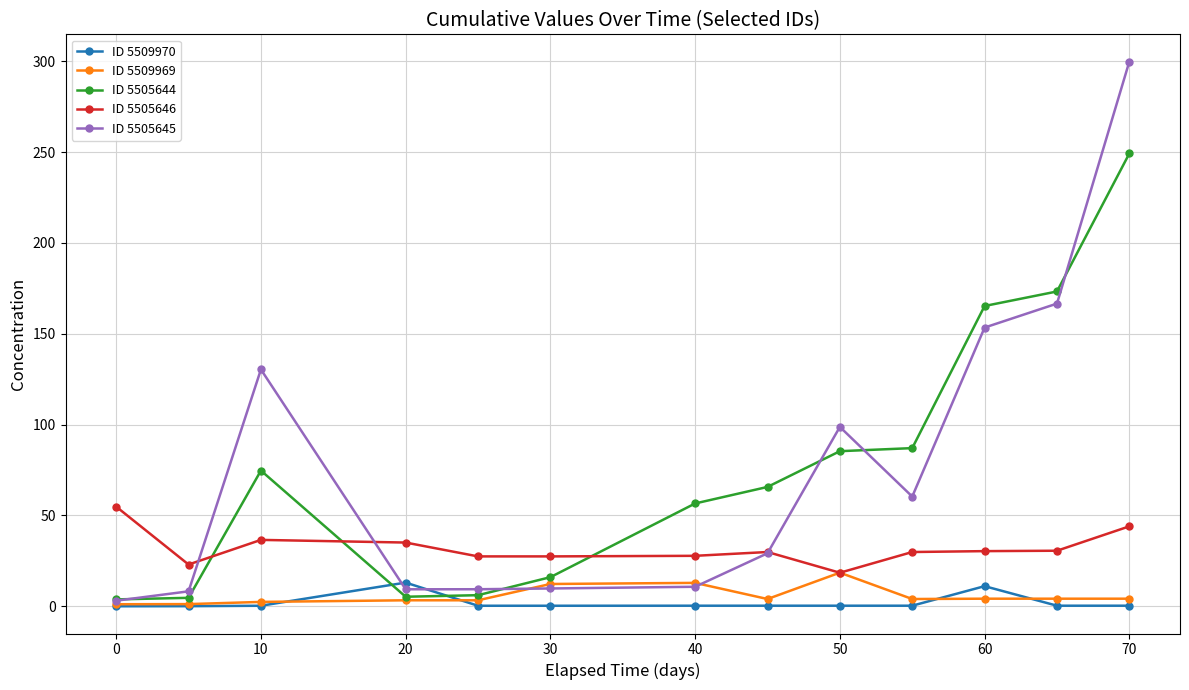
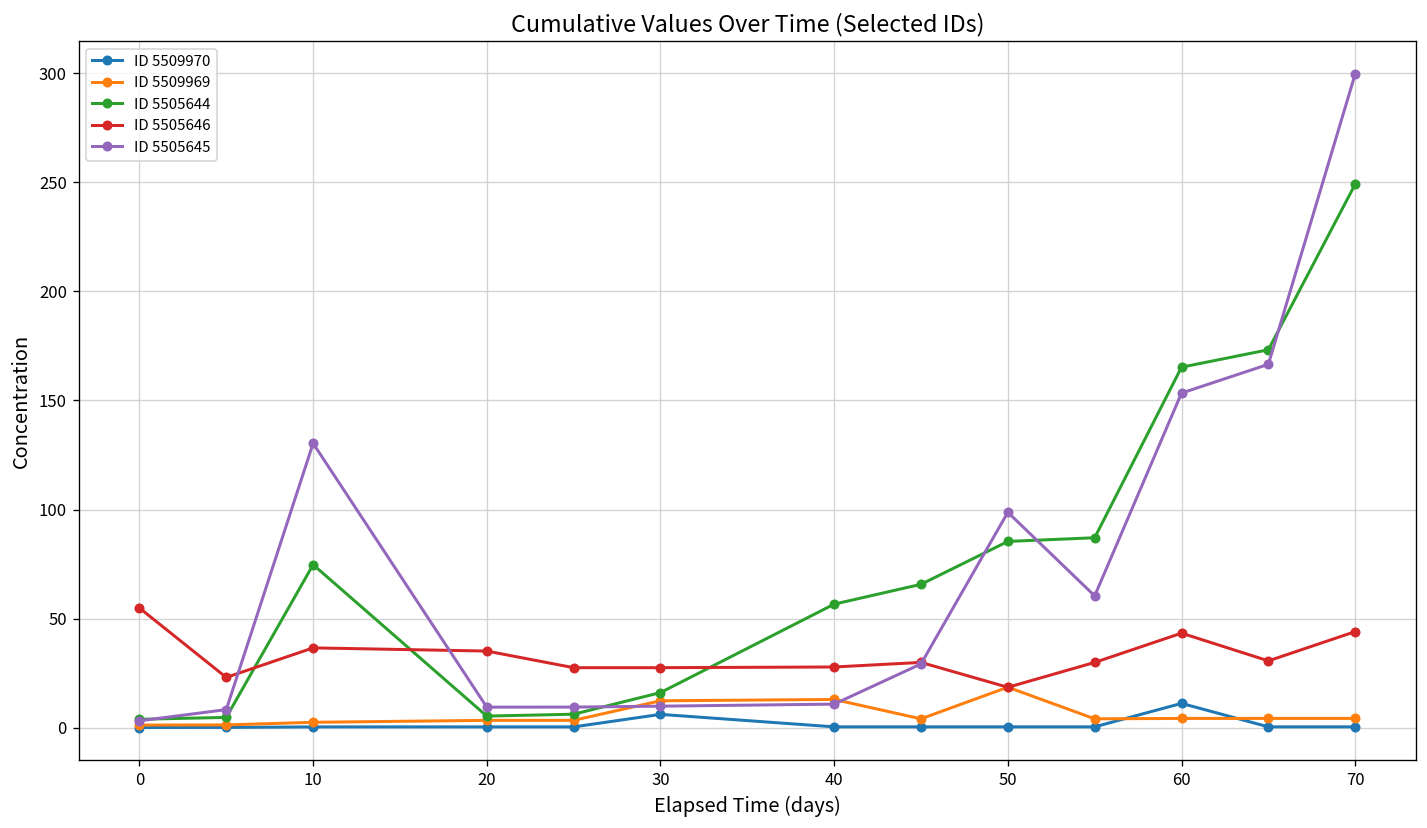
  {
    "ID 5509970": {
      "10": 0,
-     "20": 13,
-     "30": 0,
+     "20": 0,
+     "30": 6,
      "40": 0,
      "50": 0,
      "60": 11,
      "70": 0
    },
    "ID 5509969": {
      "10": 2,
      "20": 3,
      "30": 12,
      "40": 13,
      "60": 4,
      "70": 4
    },
    "ID 5505644": {
      "10": 75,
      "20": 5,
      "30": 16,
      "40": 57,
      "50": 85,
      "60": 165,
      "70": 249
    },
    "ID 5505646": {
      "0": 55,
      "10": 37,
      "20": 35,
      "30": 27,
      "40": 28,
-     "60": 30,
+     "60": 43,
      "70": 44
    },
    "ID 5505645": {
      "10": 130,
      "20": 9,
      "30": 10,
      "40": 11,
      "50": 99,
      "60": 153,
      "70": 300
    }
  }
